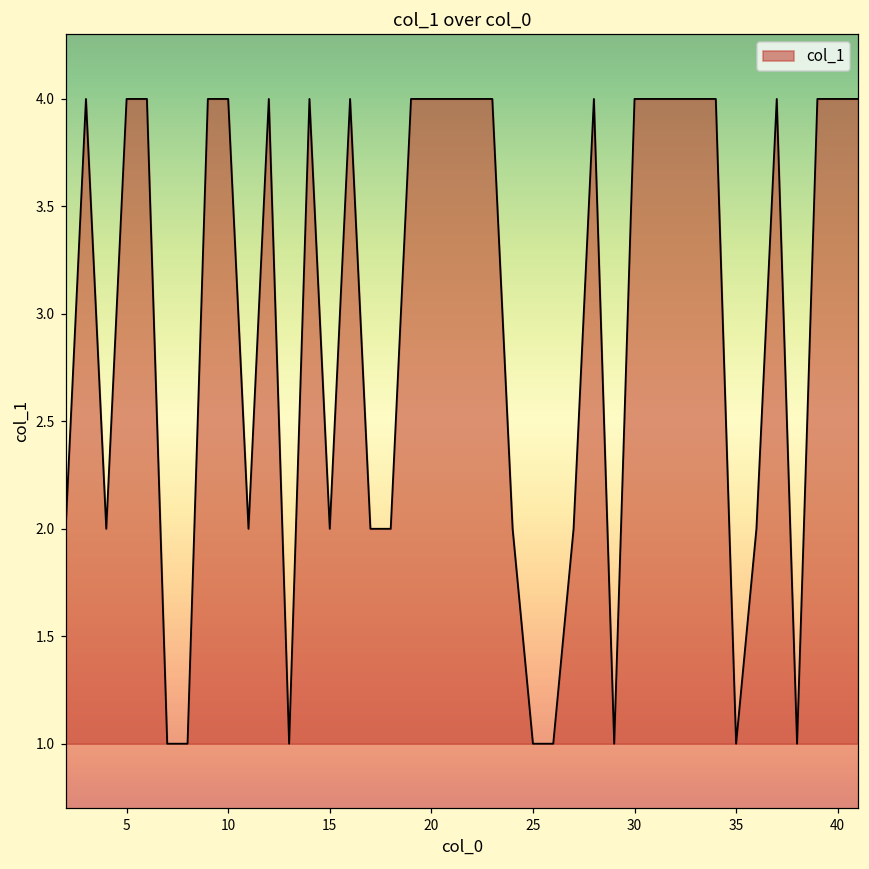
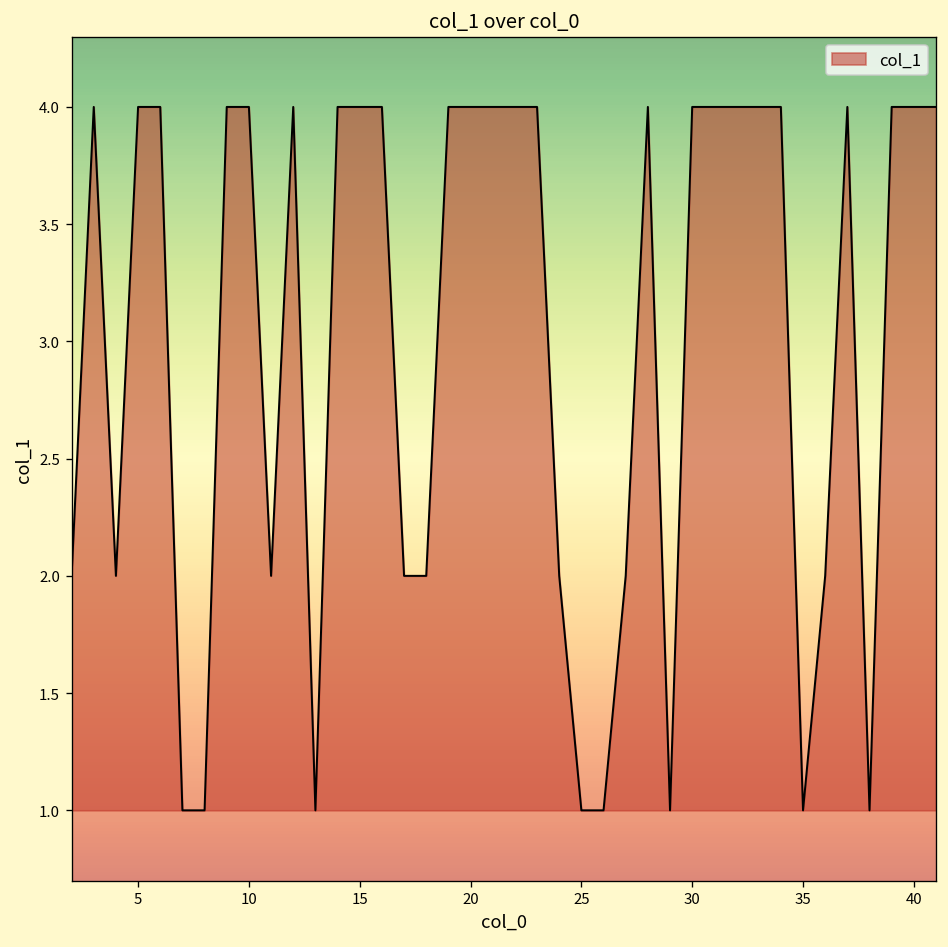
  {
    "5": 4,
    "10": 4,
-   "15": 2,
+   "15": 4,
    "20": 4,
    "25": 1,
    "30": 4,
    "35": 1,
    "40": 4
  }
